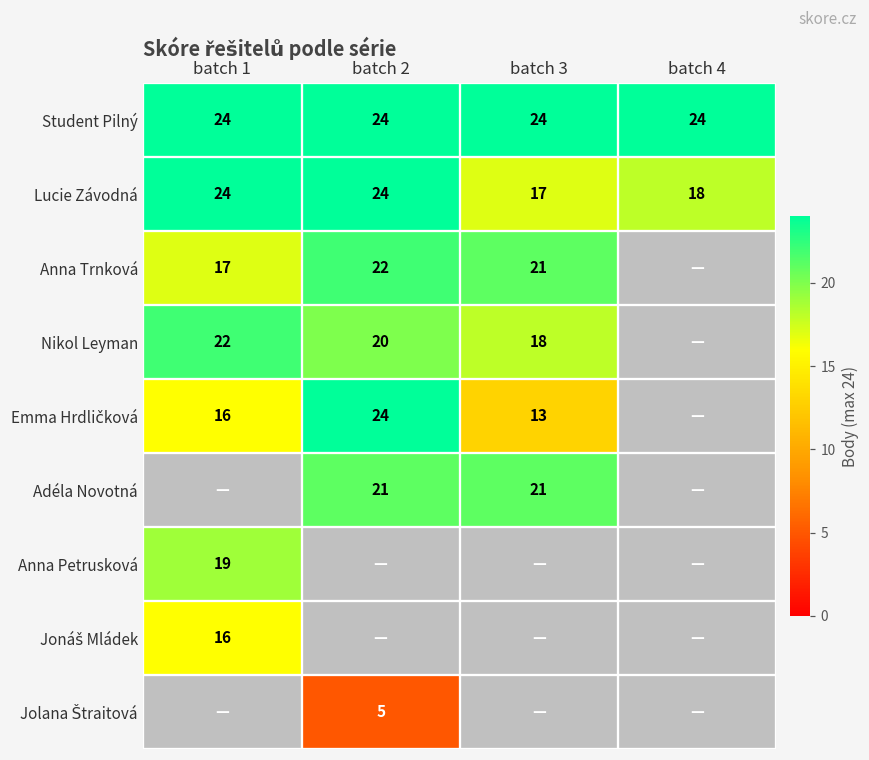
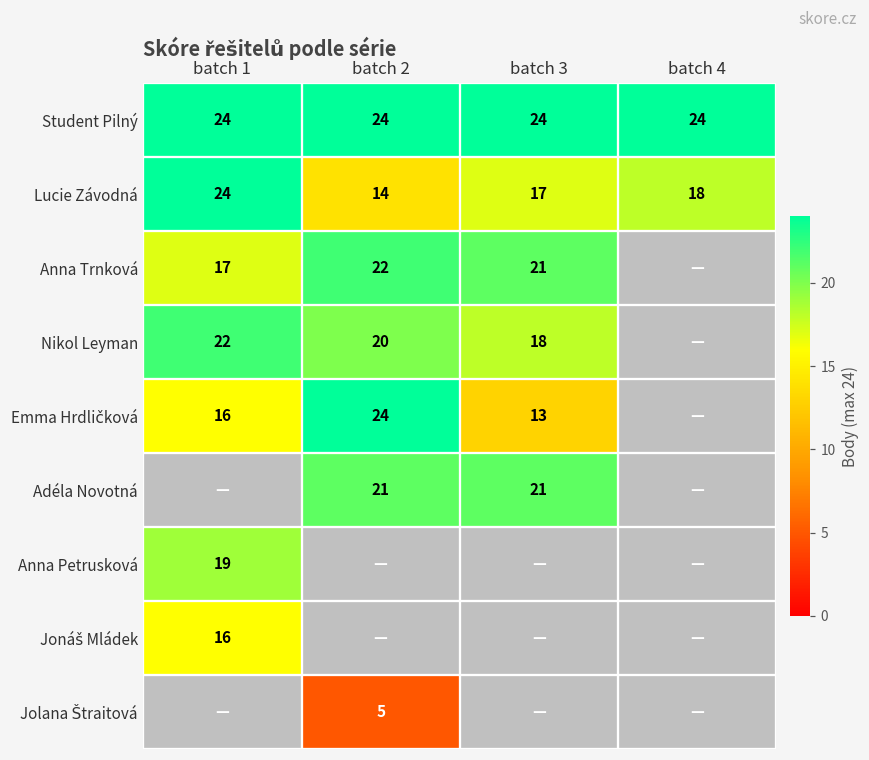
  {
    "Student Pilný": {
      "batch 1": 24,
      "batch 2": 24,
      "batch 3": 24,
      "batch 4": 24
    },
    "Lucie Závodná": {
      "batch 1": 24,
-     "batch 2": 24,
+     "batch 2": 14,
      "batch 3": 17,
      "batch 4": 18
    },
    "Anna Trnková": {
      "batch 1": 17,
      "batch 2": 22,
      "batch 3": 21
    },
    "Nikol Leyman": {
      "batch 1": 22,
      "batch 2": 20,
      "batch 3": 18
    },
    "Emma Hrdličková": {
      "batch 1": 16,
      "batch 2": 24,
      "batch 3": 13
    },
    "Adéla Novotná": {
      "batch 2": 21,
      "batch 3": 21
    },
    "Anna Petrusková": {
      "batch 1": 19
    },
    "Jonáš Mládek": {
      "batch 1": 16
    },
    "Jolana Štraitová": {
      "batch 2": 5
    }
  }
